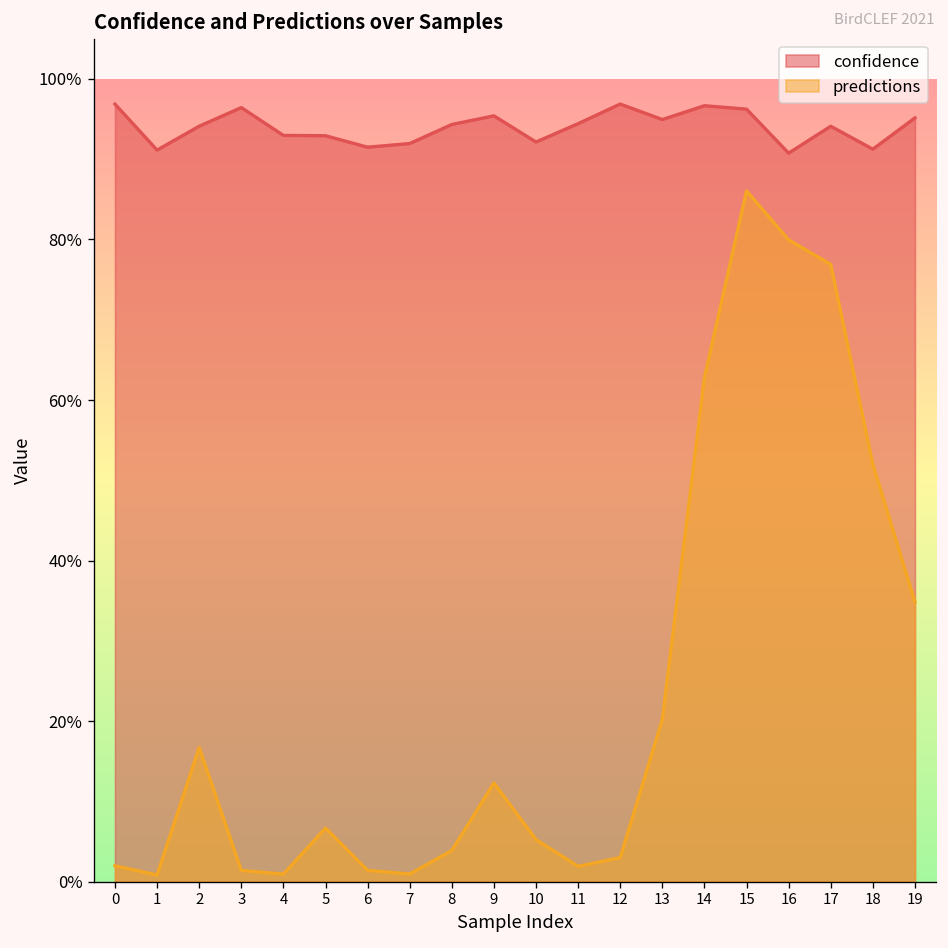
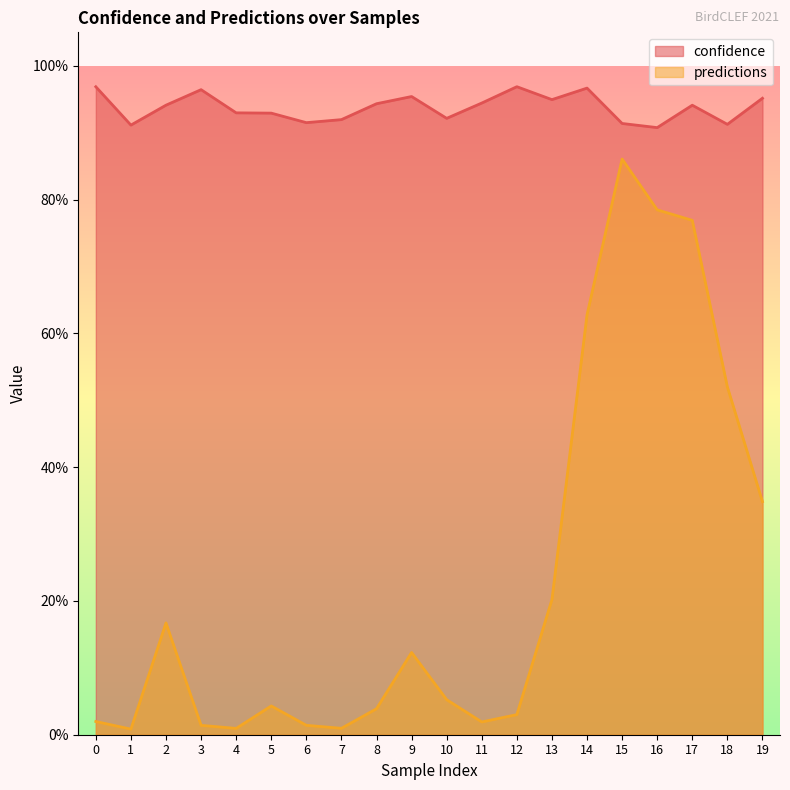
  {
    "confidence": {
      "0": "97%",
      "1": "91%",
      "2": "94%",
      "3": "96%",
      "4": "93%",
      "5": "93%",
      "6": "91%",
      "7": "92%",
      "8": "94%",
      "9": "95%",
      "10": "92%",
      "11": "94%",
      "12": "97%",
      "13": "95%",
      "14": "97%",
-     "15": "96%",
+     "15": "91%",
      "16": "91%",
      "17": "94%",
      "18": "91%",
      "19": "95%"
    },
    "predictions": {
      "0": "2%",
      "1": "1%",
      "2": "17%",
      "3": "1%",
      "4": "1%",
-     "5": "7%",
+     "5": "4%",
      "6": "1%",
      "7": "1%",
      "8": "4%",
      "9": "12%",
      "10": "5%",
      "11": "2%",
      "12": "3%",
      "13": "20%",
      "14": "63%",
      "15": "86%",
-     "16": "80%",
+     "16": "78%",
      "17": "77%",
      "18": "52%",
      "19": "35%"
    }
  }
